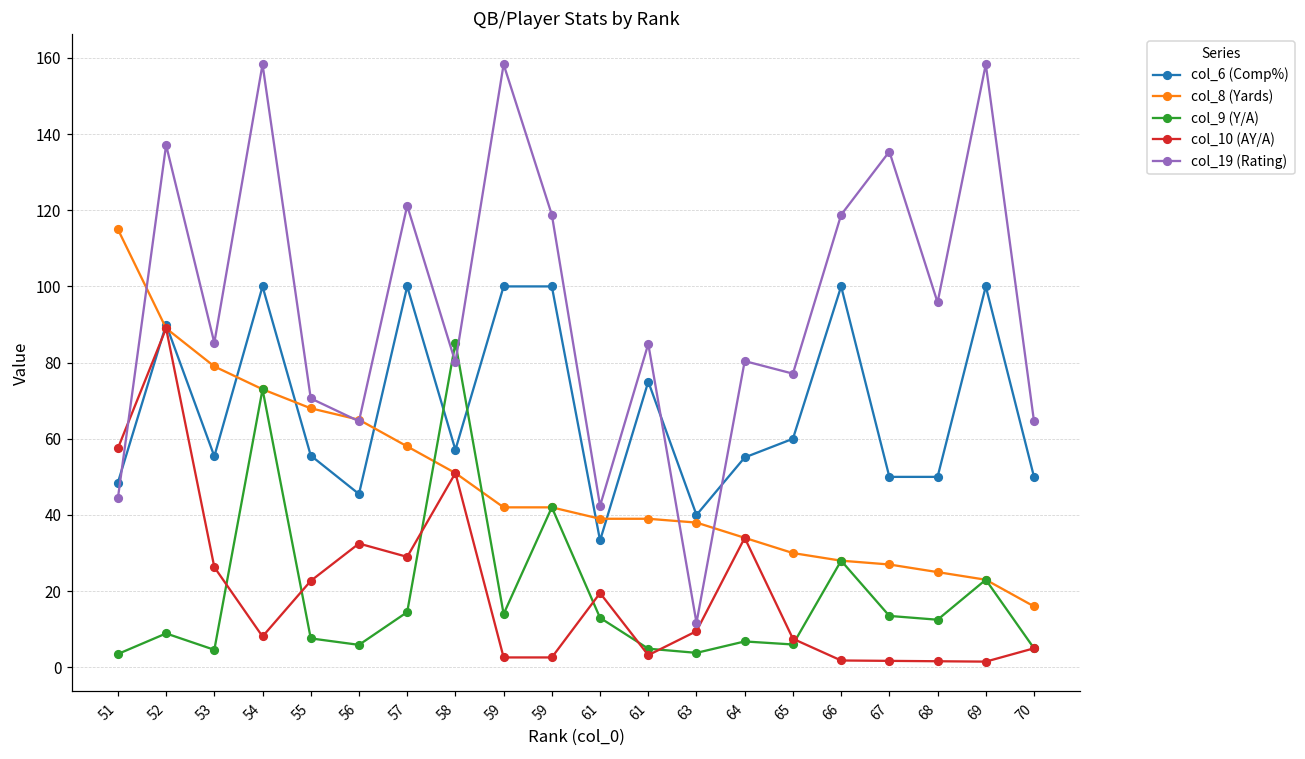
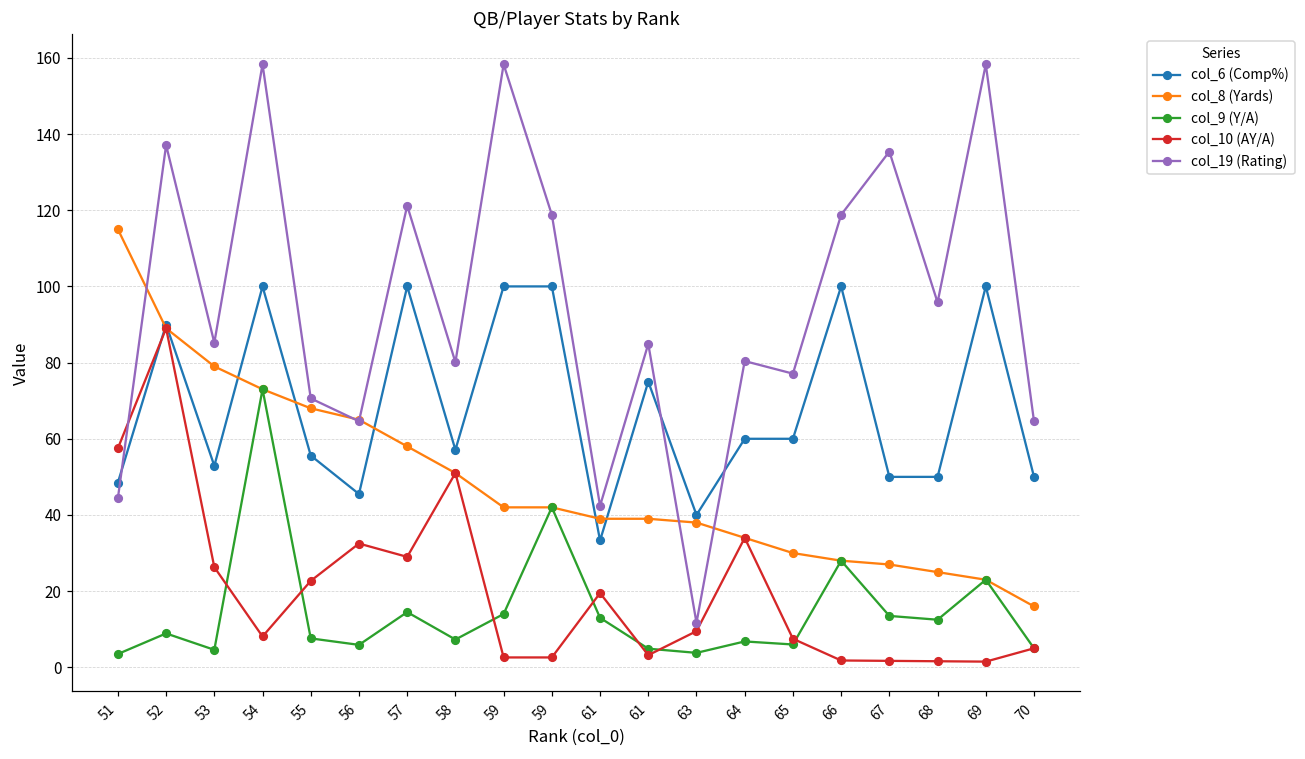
  {
    "col_6 (Comp%)": {
      "51": 49,
      "52": 90,
-     "53": 55,
+     "53": 53,
      "54": 100,
      "55": 56,
      "56": 46,
      "57": 100,
      "58": 57,
      "63": 40,
-     "64": 55,
+     "64": 60,
      "65": 60,
      "66": 100,
      "67": 50,
      "68": 50,
      "69": 100,
      "70": 50
    },
    "col_8 (Yards)": {
      "51": 115,
      "53": 79,
      "55": 68,
      "57": 58,
      "63": 38,
      "65": 30,
      "67": 27,
      "68": 25,
      "70": 16
    },
    "col_9 (Y/A)": {
      "51": 4,
      "52": 9,
      "53": 5,
      "55": 8,
      "56": 6,
      "57": 15,
-     "58": 85,
+     "58": 7,
      "63": 4,
      "64": 7,
      "65": 6,
      "67": 14,
      "68": 13
    },
    "col_10 (AY/A)": {
      "51": 58,
      "53": 26,
      "54": 8,
      "55": 23,
      "56": 33,
      "57": 29,
      "63": 10,
      "65": 8,
      "66": 2,
      "67": 2,
      "68": 2,
      "69": 2
    },
    "col_19 (Rating)": {
      "51": 44,
      "52": 137,
      "53": 85,
      "54": 158,
      "55": 71,
      "57": 121,
      "58": 80,
      "63": 12,
      "64": 80,
      "65": 77,
      "66": 119,
      "67": 135,
      "68": 96,
      "69": 158,
      "70": 65
    }
  }
